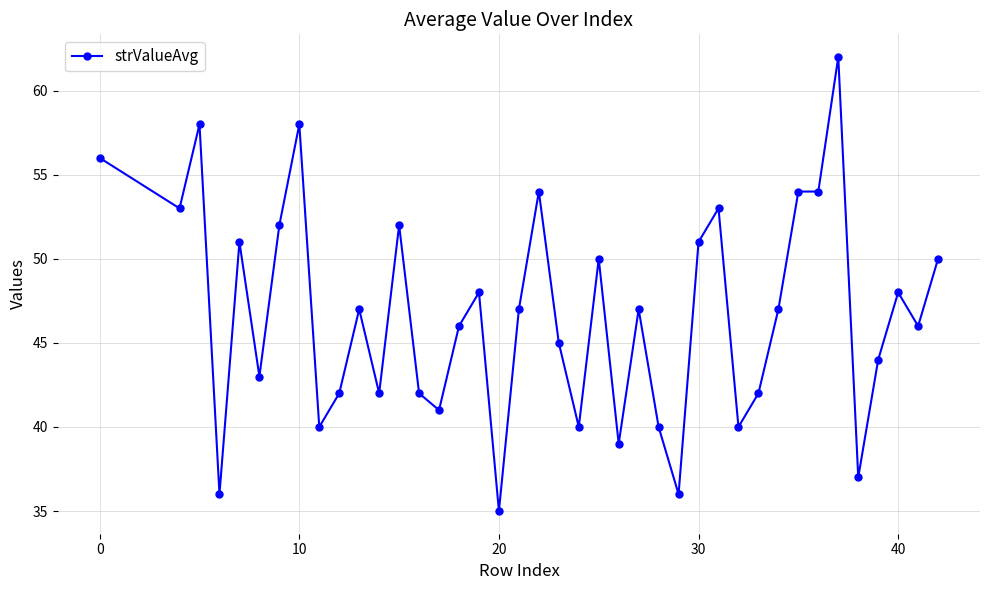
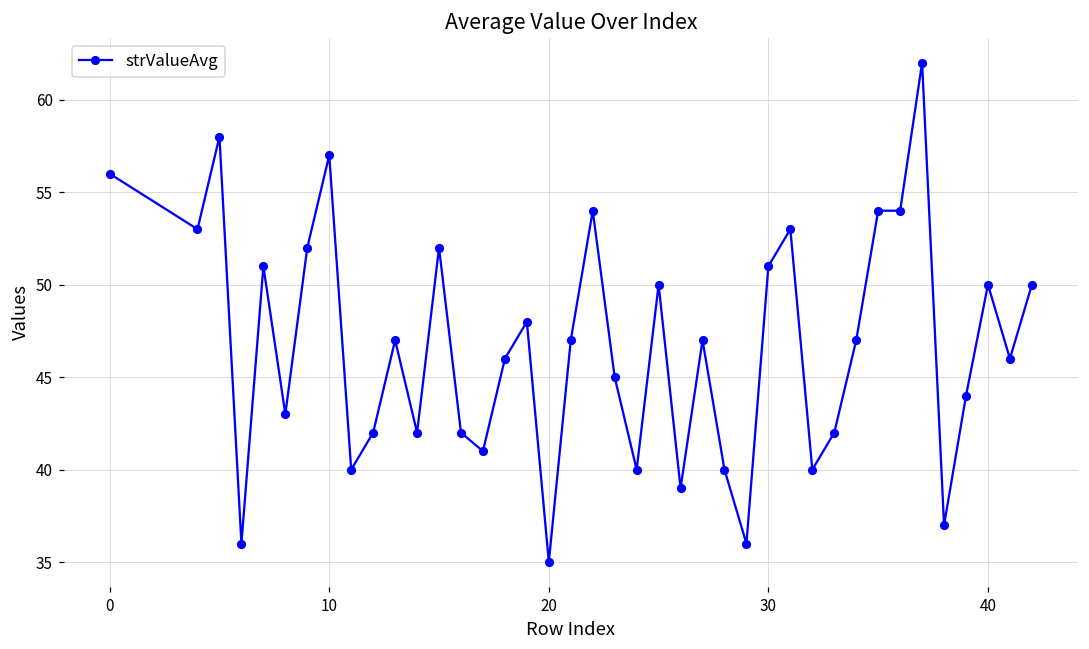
  {
    "0": 56,
-   "10": 58,
+   "10": 57,
    "20": 35,
    "30": 51,
-   "40": 48
+   "40": 50
  }
